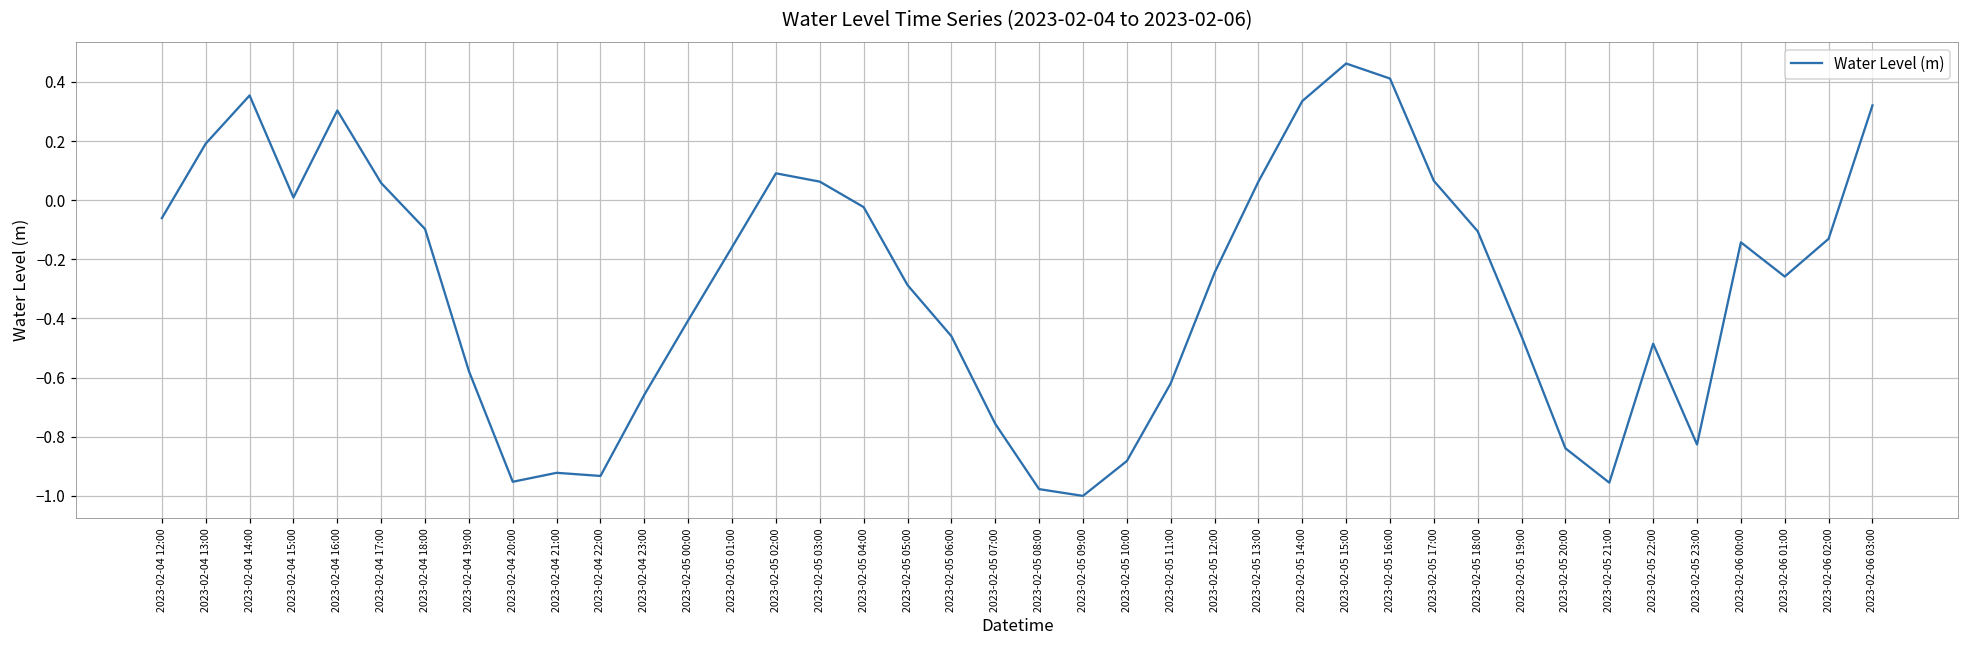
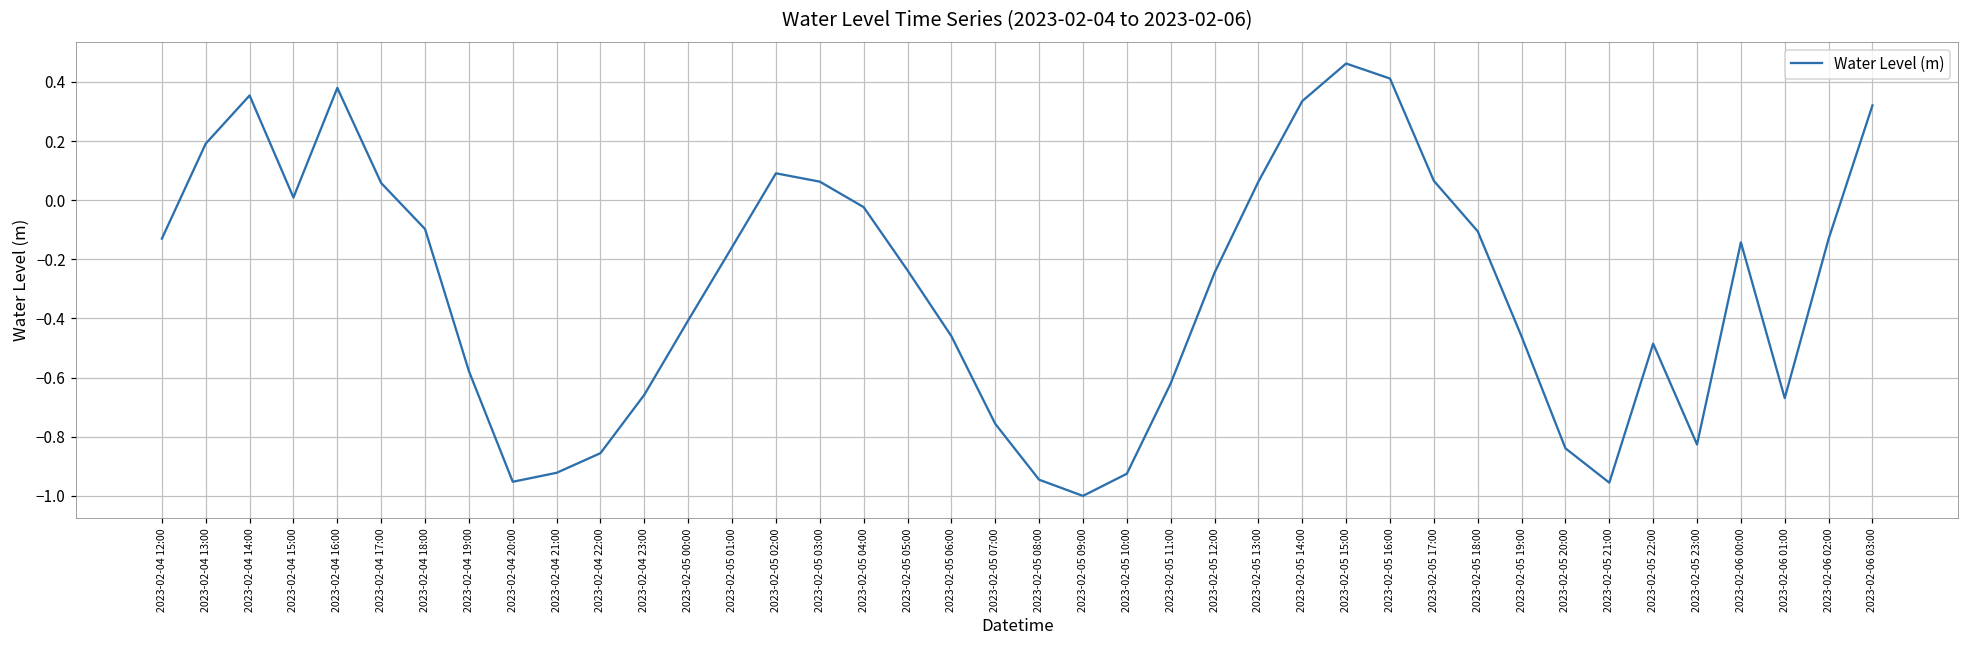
  {
-   "2023-02-04 12:00": -0.06,
+   "2023-02-04 12:00": -0.13,
    "2023-02-04 13:00": 0.19,
    "2023-02-04 14:00": 0.35,
    "2023-02-04 15:00": 0.01,
-   "2023-02-04 16:00": 0.30,
+   "2023-02-04 16:00": 0.38,
    "2023-02-04 17:00": 0.06,
    "2023-02-04 18:00": -0.10,
    "2023-02-04 19:00": -0.58,
    "2023-02-04 20:00": -0.95,
    "2023-02-04 21:00": -0.92,
-   "2023-02-04 22:00": -0.93,
+   "2023-02-04 22:00": -0.86,
    "2023-02-04 23:00": -0.66,
    "2023-02-05 00:00": -0.41,
    "2023-02-05 01:00": -0.16,
    "2023-02-05 02:00": 0.09,
    "2023-02-05 03:00": 0.06,
    "2023-02-05 04:00": -0.02,
-   "2023-02-05 05:00": -0.29,
+   "2023-02-05 05:00": -0.24,
    "2023-02-05 06:00": -0.46,
    "2023-02-05 07:00": -0.76,
-   "2023-02-05 08:00": -0.98,
+   "2023-02-05 08:00": -0.95,
    "2023-02-05 09:00": -1.00,
-   "2023-02-05 10:00": -0.88,
+   "2023-02-05 10:00": -0.92,
    "2023-02-05 11:00": -0.62,
    "2023-02-05 12:00": -0.25,
    "2023-02-05 13:00": 0.06,
    "2023-02-05 14:00": 0.34,
    "2023-02-05 15:00": 0.46,
    "2023-02-05 16:00": 0.41,
    "2023-02-05 17:00": 0.07,
    "2023-02-05 18:00": -0.11,
    "2023-02-05 19:00": -0.46,
    "2023-02-05 20:00": -0.84,
    "2023-02-05 21:00": -0.96,
    "2023-02-05 22:00": -0.49,
    "2023-02-05 23:00": -0.83,
    "2023-02-06 00:00": -0.14,
-   "2023-02-06 01:00": -0.26,
+   "2023-02-06 01:00": -0.67,
    "2023-02-06 02:00": -0.13,
    "2023-02-06 03:00": 0.32
  }
